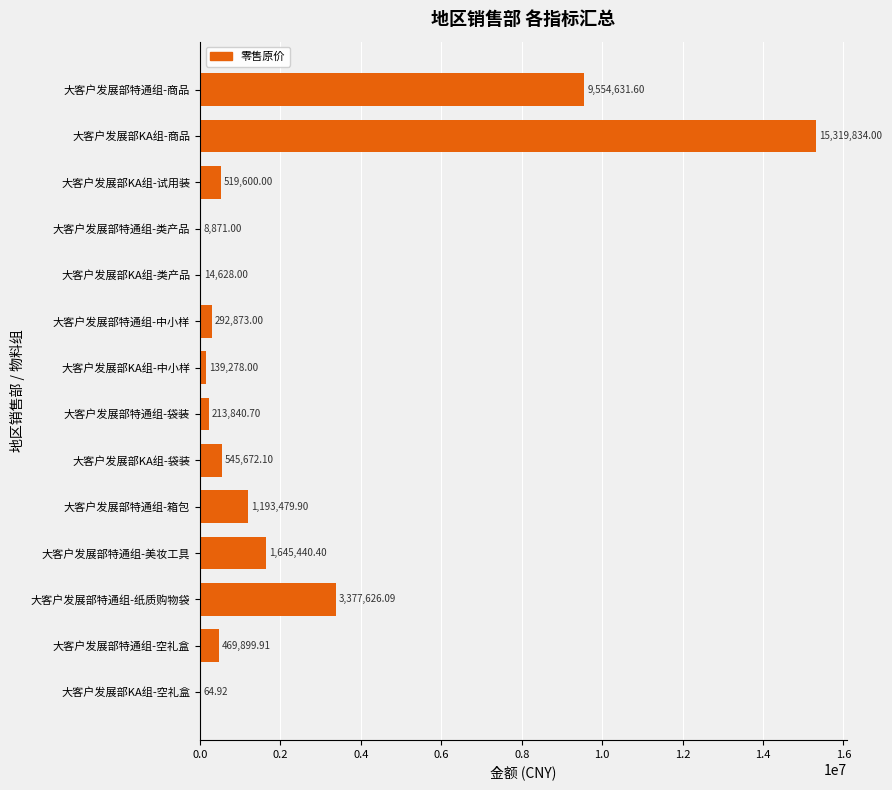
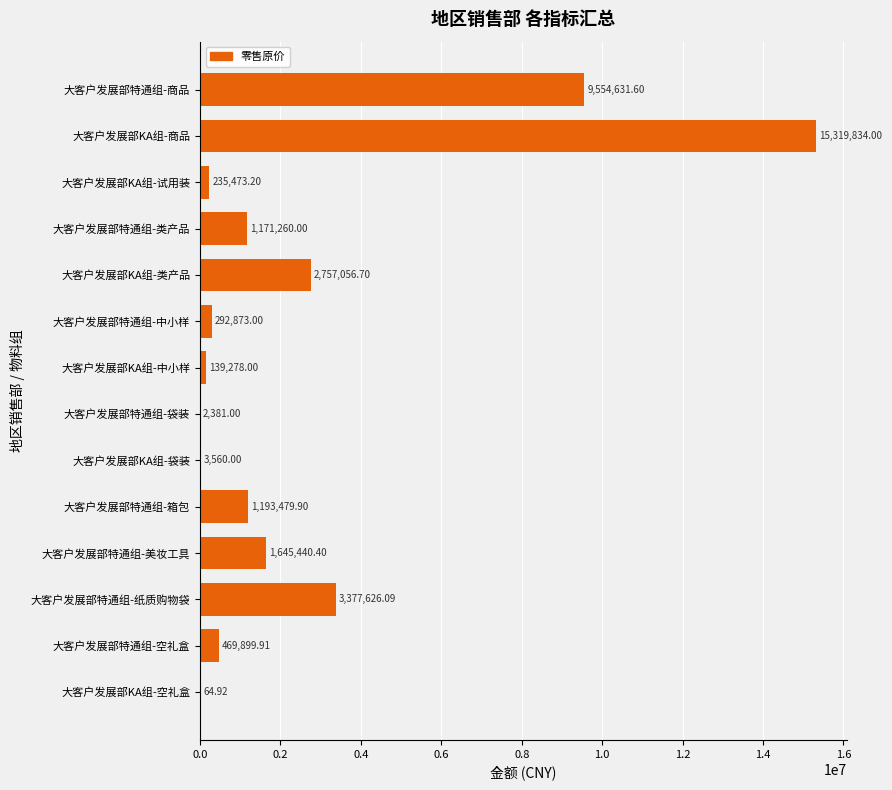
  {
    "大客户发展部特通组-商品": "9,554,631.60",
    "大客户发展部KA组-商品": "15,319,834.00",
-   "大客户发展部KA组-试用装": "519,600.00",
-   "大客户发展部特通组-类产品": "8,871.00",
-   "大客户发展部KA组-类产品": "14,628.00",
+   "大客户发展部KA组-试用装": "235,473.20",
+   "大客户发展部特通组-类产品": "1,171,260.00",
+   "大客户发展部KA组-类产品": "2,757,056.70",
    "大客户发展部特通组-中小样": "292,873.00",
    "大客户发展部KA组-中小样": "139,278.00",
-   "大客户发展部特通组-袋装": "213,840.70",
-   "大客户发展部KA组-袋装": "545,672.10",
+   "大客户发展部特通组-袋装": "2,381.00",
+   "大客户发展部KA组-袋装": "3,560.00",
    "大客户发展部特通组-箱包": "1,193,479.90",
    "大客户发展部特通组-美妆工具": "1,645,440.40",
    "大客户发展部特通组-纸质购物袋": "3,377,626.09",
    "大客户发展部特通组-空礼盒": "469,899.91",
    "大客户发展部KA组-空礼盒": "64.92"
  }
